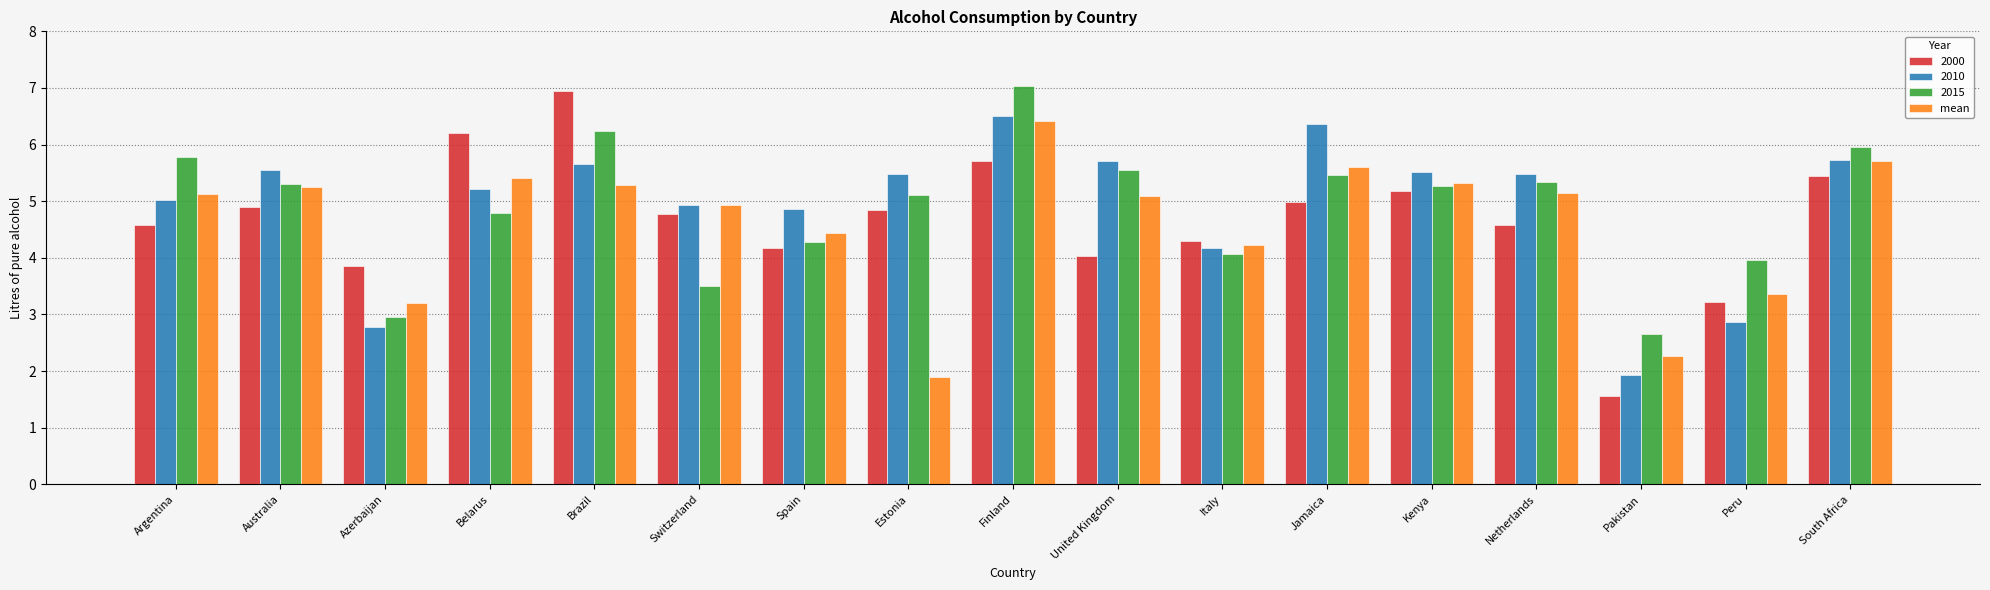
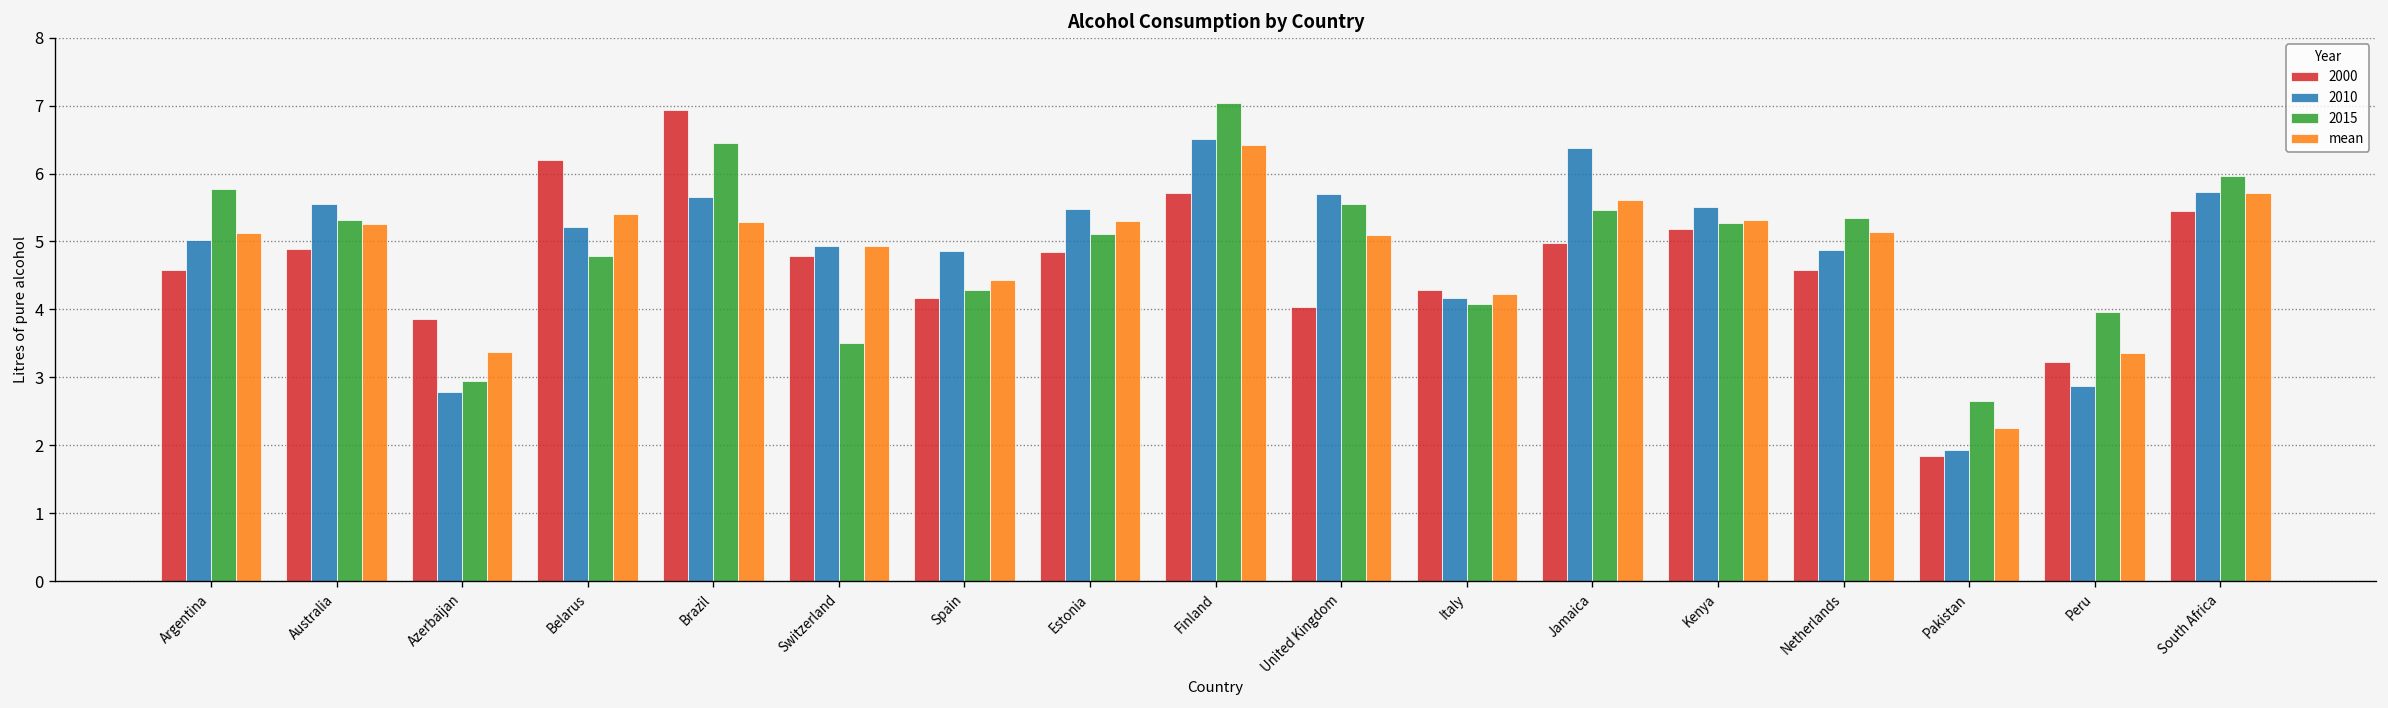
  {
    "2000": {
      "Argentina": 4.6,
      "Australia": 4.9,
      "Azerbaijan": 3.9,
      "Belarus": 6.2,
      "Brazil": 6.9,
      "Switzerland": 4.8,
      "Spain": 4.2,
      "Estonia": 4.8,
      "Finland": 5.7,
      "United Kingdom": 4.0,
      "Italy": 4.3,
      "Jamaica": 5.0,
      "Kenya": 5.2,
      "Netherlands": 4.6,
-     "Pakistan": 1.6,
+     "Pakistan": 1.8,
      "Peru": 3.2,
      "South Africa": 5.4
    },
    "2010": {
      "Argentina": 5.0,
      "Australia": 5.6,
      "Azerbaijan": 2.8,
      "Belarus": 5.2,
      "Brazil": 5.6,
      "Switzerland": 4.9,
      "Spain": 4.9,
      "Estonia": 5.5,
      "Finland": 6.5,
      "United Kingdom": 5.7,
      "Italy": 4.2,
      "Jamaica": 6.4,
      "Kenya": 5.5,
-     "Netherlands": 5.5,
+     "Netherlands": 4.9,
      "Pakistan": 1.9,
      "Peru": 2.9,
      "South Africa": 5.7
    },
    "2015": {
      "Argentina": 5.8,
      "Australia": 5.3,
      "Azerbaijan": 3.0,
      "Belarus": 4.8,
-     "Brazil": 6.2,
+     "Brazil": 6.4,
      "Switzerland": 3.5,
      "Spain": 4.3,
      "Estonia": 5.1,
      "Finland": 7.0,
      "United Kingdom": 5.6,
      "Italy": 4.1,
      "Jamaica": 5.5,
      "Kenya": 5.3,
      "Netherlands": 5.3,
      "Pakistan": 2.7,
      "Peru": 4.0,
      "South Africa": 6.0
    },
    "mean": {
      "Argentina": 5.1,
      "Australia": 5.3,
-     "Azerbaijan": 3.2,
+     "Azerbaijan": 3.4,
      "Belarus": 5.4,
      "Brazil": 5.3,
      "Switzerland": 4.9,
      "Spain": 4.4,
-     "Estonia": 1.9,
+     "Estonia": 5.3,
      "Finland": 6.4,
      "United Kingdom": 5.1,
      "Italy": 4.2,
      "Jamaica": 5.6,
      "Kenya": 5.3,
      "Netherlands": 5.1,
      "Pakistan": 2.3,
      "Peru": 3.4,
      "South Africa": 5.7
    }
  }
